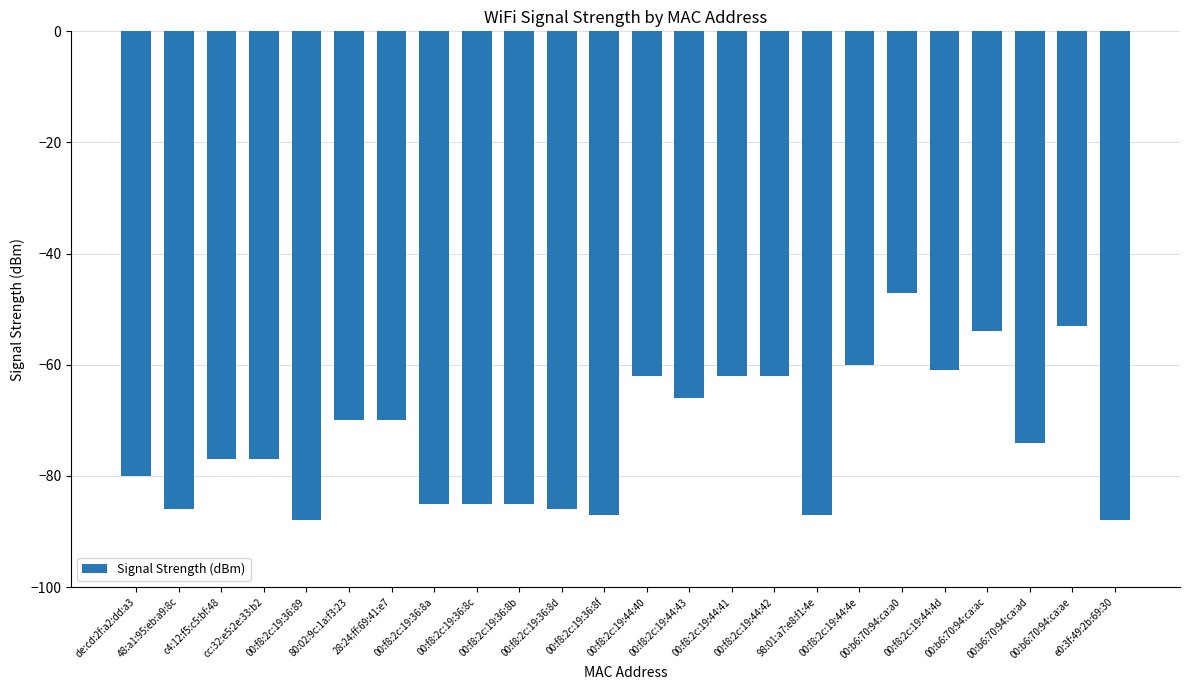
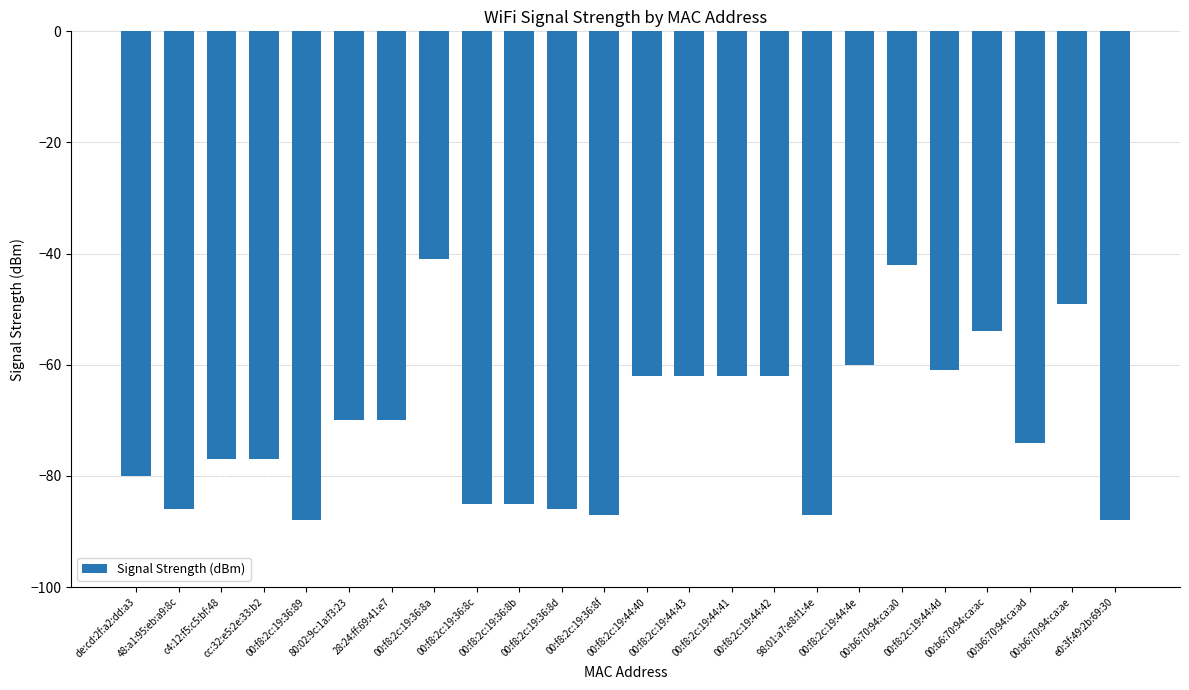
  {
    "de:cd:2f:a2:dd:a3": -80,
    "48:a1:95:eb:a9:8c": -86,
    "c4:12:f5:c5:bf:48": -77,
    "cc:32:e5:2e:33:b2": -77,
    "00:f8:2c:19:36:89": -88,
    "80:02:9c:1a:f3:23": -70,
    "28:24:ff:69:41:e7": -70,
-   "00:f8:2c:19:36:8a": -85,
+   "00:f8:2c:19:36:8a": -41,
    "00:f8:2c:19:36:8c": -85,
    "00:f8:2c:19:36:8b": -85,
    "00:f8:2c:19:36:8d": -86,
    "00:f8:2c:19:36:8f": -87,
    "00:f8:2c:19:44:40": -62,
-   "00:f8:2c:19:44:43": -66,
+   "00:f8:2c:19:44:43": -62,
    "00:f8:2c:19:44:41": -62,
    "00:f8:2c:19:44:42": -62,
    "98:01:a7:e8:f1:4e": -87,
    "00:f8:2c:19:44:4e": -60,
-   "00:b6:70:94:ca:a0": -47,
+   "00:b6:70:94:ca:a0": -42,
    "00:f8:2c:19:44:4d": -61,
    "00:b6:70:94:ca:ac": -54,
    "00:b6:70:94:ca:ad": -74,
-   "00:b6:70:94:ca:ae": -53,
+   "00:b6:70:94:ca:ae": -49,
    "e0:3f:49:2b:69:30": -88
  }
